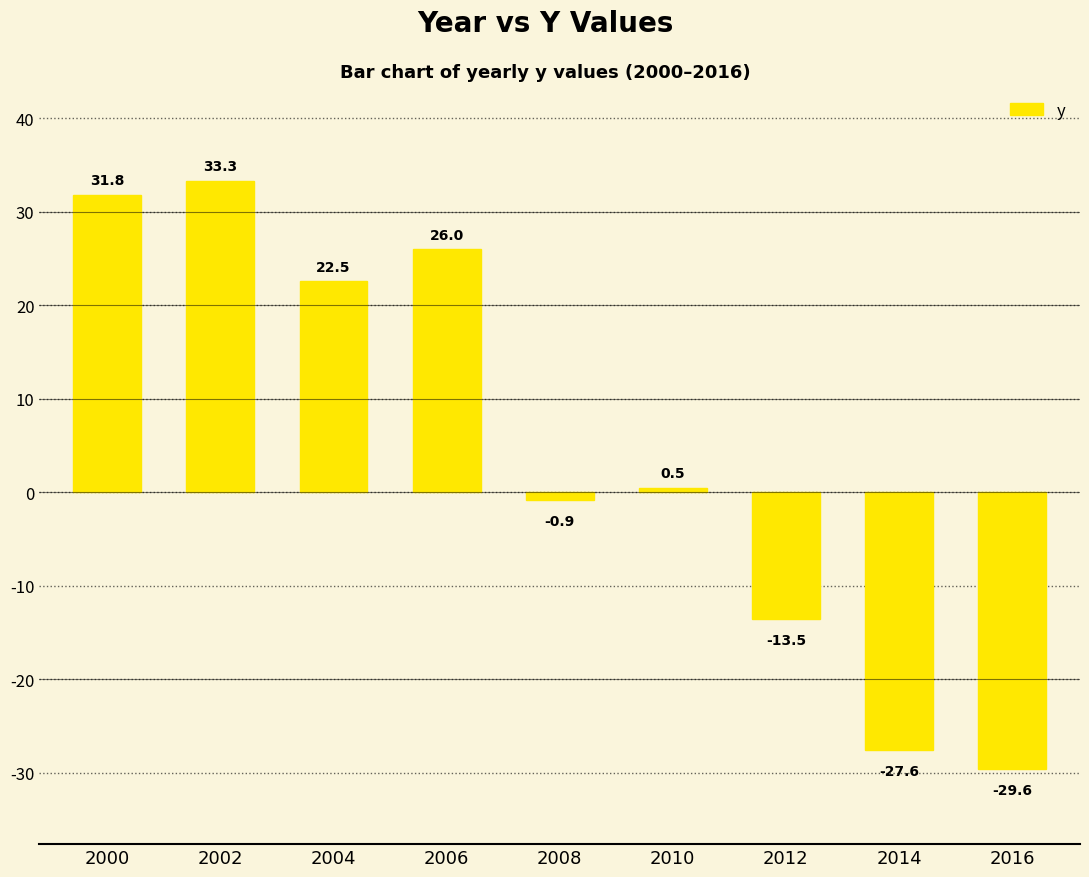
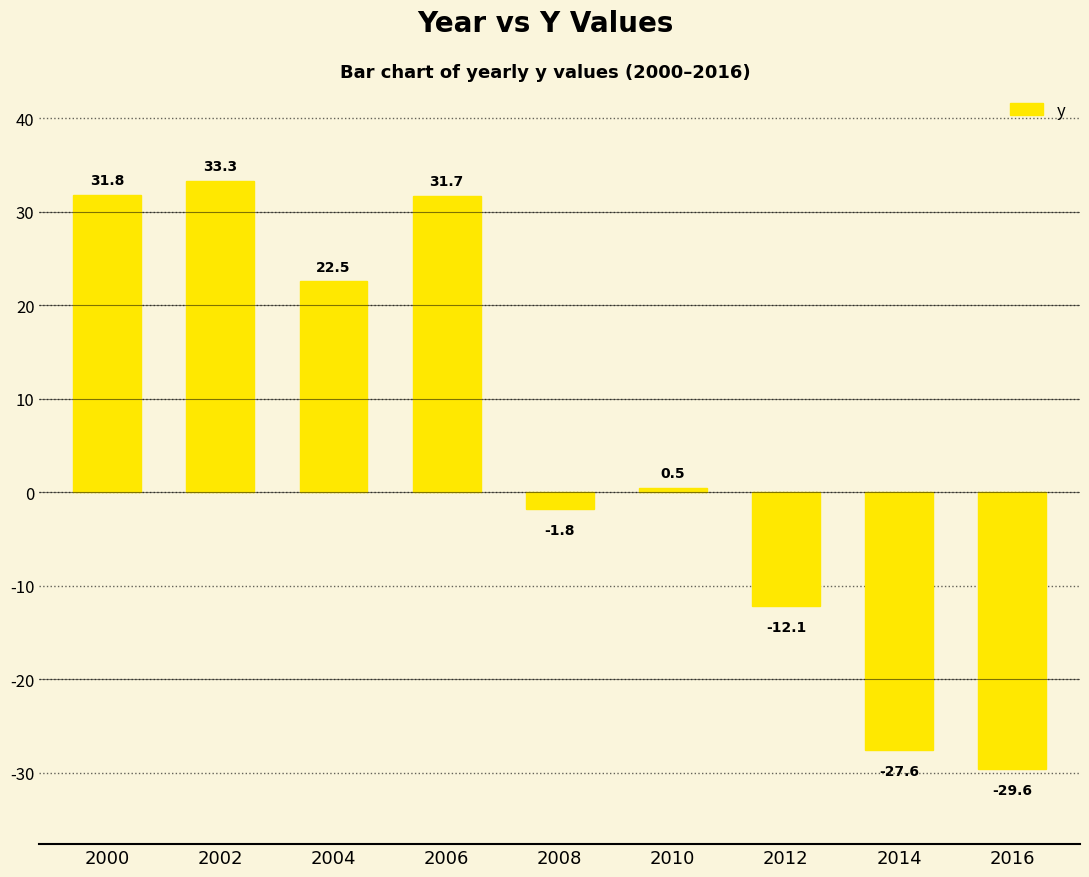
  {
    "2000": 31.8,
    "2002": 33.3,
    "2004": 22.5,
-   "2006": 26.0,
-   "2008": -0.9,
+   "2006": 31.7,
+   "2008": -1.8,
    "2010": 0.5,
-   "2012": -13.5,
+   "2012": -12.1,
    "2014": -27.6,
    "2016": -29.6
  }
